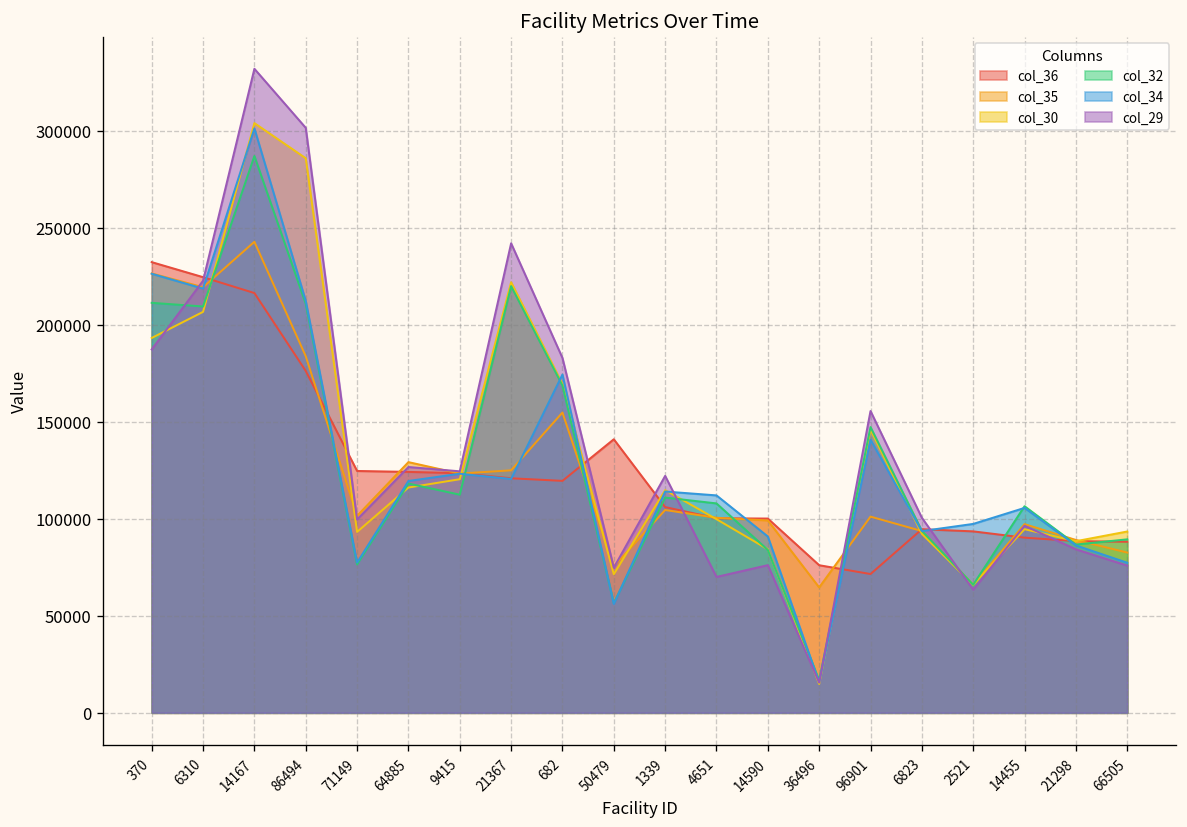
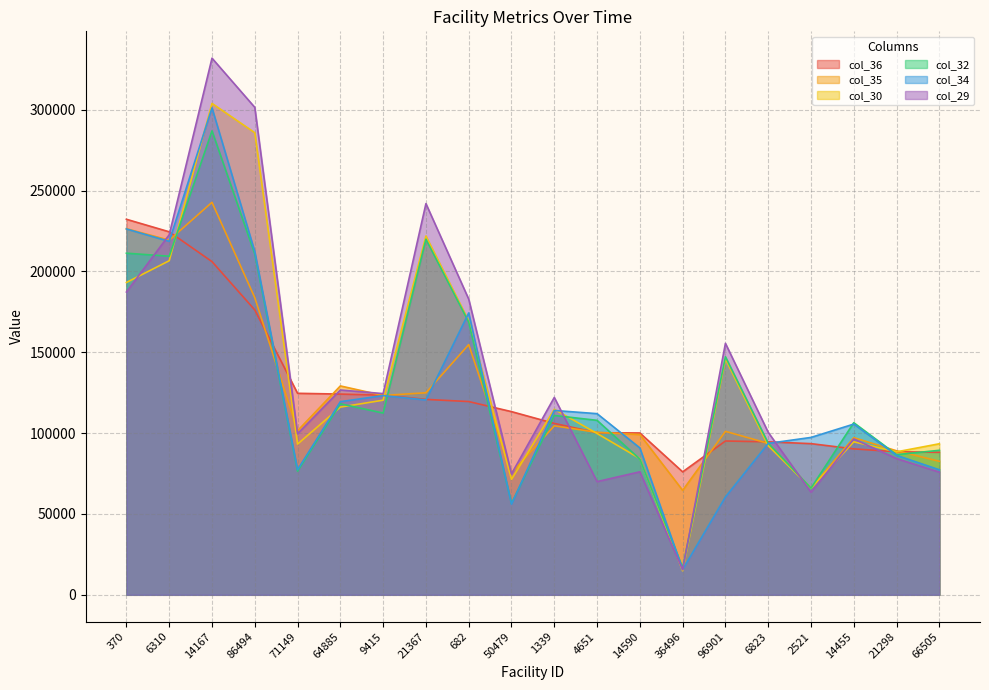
  {
    "col_36": {
      "370": 232000,
      "6310": 224000,
-     "14167": 216000,
+     "14167": 206000,
      "86494": 176000,
      "71149": 125000,
      "64885": 124000,
      "682": 120000,
-     "50479": 141000,
+     "50479": 113000,
      "36496": 76000,
-     "96901": 71000,
+     "96901": 95000,
      "2521": 93000,
      "14455": 90000
    },
    "col_32": {
      "370": 211000,
      "6310": 209000,
      "14167": 287000,
      "9415": 112000,
      "21367": 220000,
      "1339": 111000,
      "4651": 108000
    },
    "col_34": {
      "14167": 301000,
      "682": 174000,
      "4651": 112000,
      "14590": 91000,
-     "96901": 141000,
+     "96901": 61000,
      "2521": 97000
    },
    "col_29": {
      "370": 187000,
      "6310": 223000,
      "14167": 332000,
      "86494": 301000,
      "71149": 100000,
      "64885": 127000,
      "21367": 242000,
      "682": 183000,
      "1339": 122000,
      "4651": 70000,
      "14590": 76000,
      "96901": 156000,
      "6823": 100000,
      "2521": 63000,
      "21298": 84000
    }
  }
